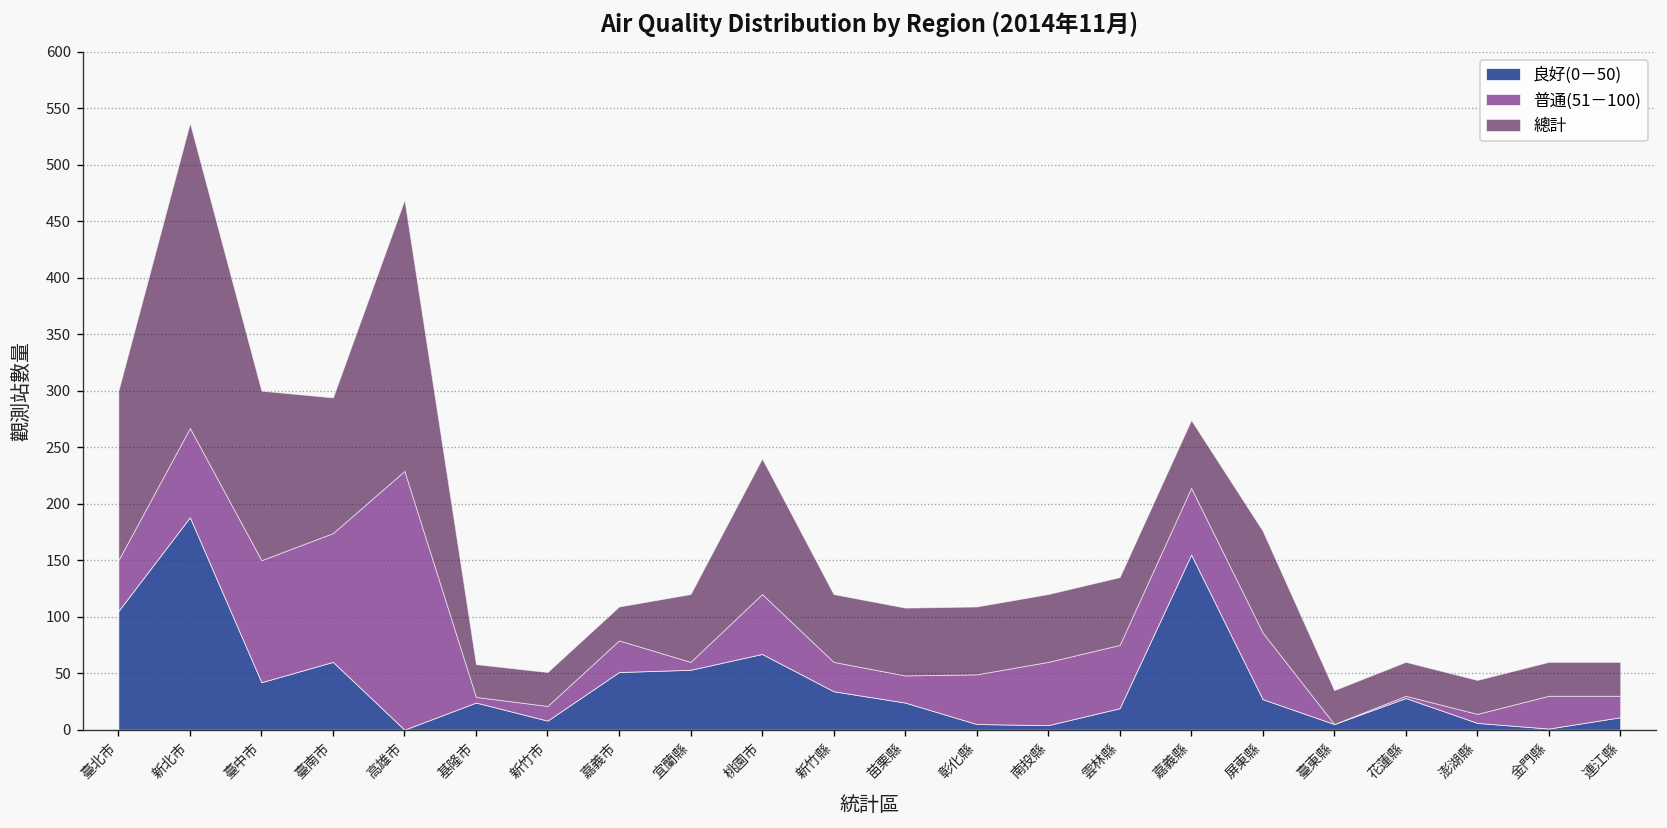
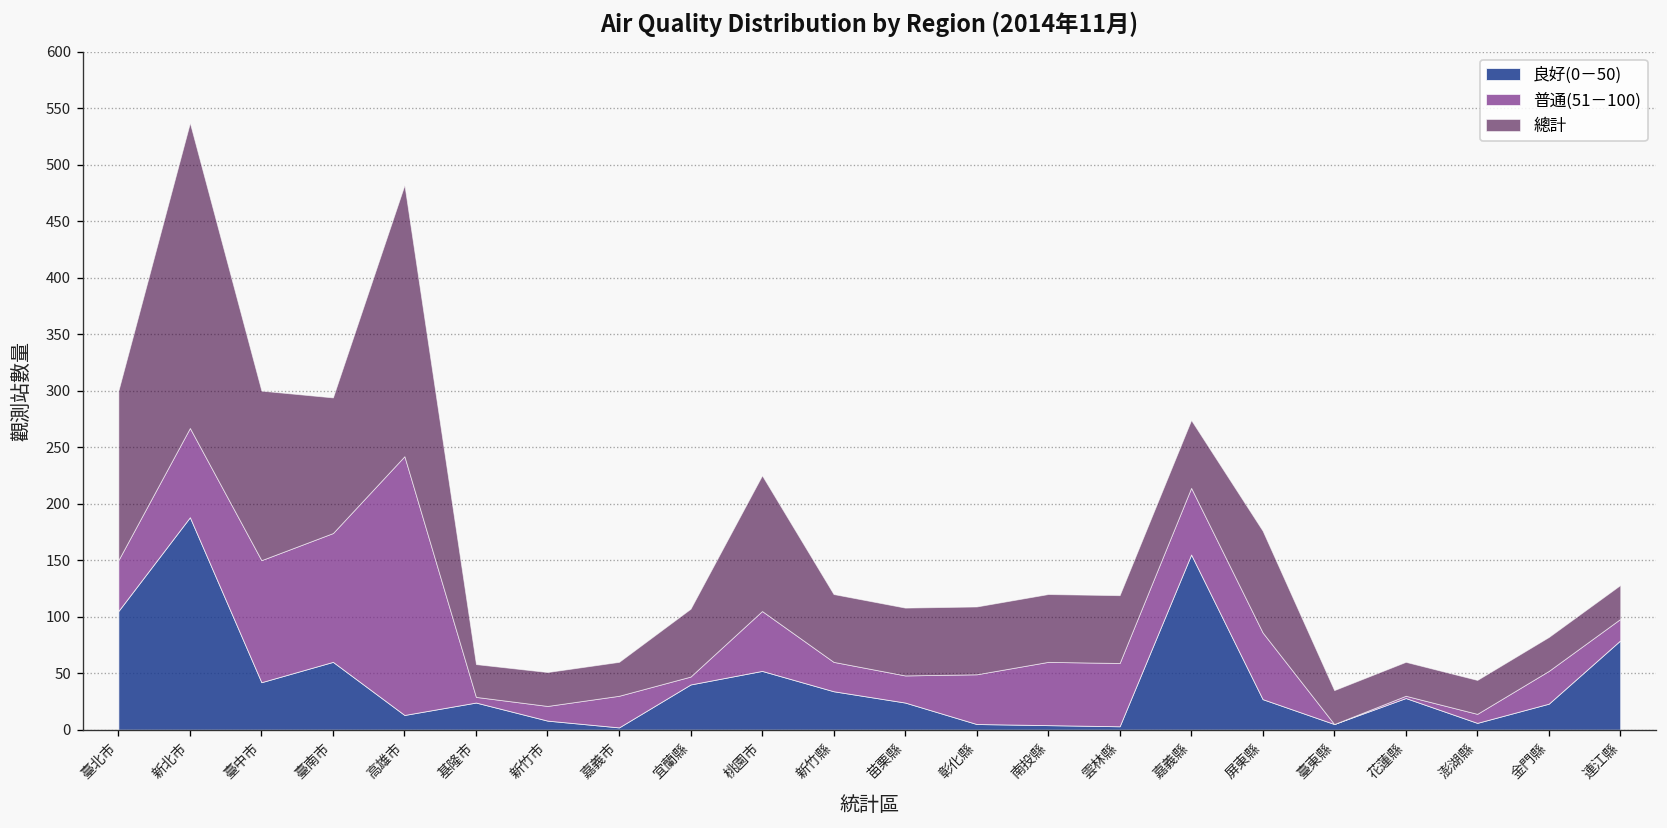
  {
    "良好(0－50)": {
      "臺北市": 110,
      "新北市": 190,
      "臺中市": 40,
      "臺南市": 60,
-     "高雄市": 0,
+     "高雄市": 10,
      "基隆市": 20,
      "新竹市": 10,
-     "嘉義市": 50,
-     "宜蘭縣": 50,
-     "桃園市": 70,
+     "嘉義市": 0,
+     "宜蘭縣": 40,
+     "桃園市": 50,
      "新竹縣": 30,
      "苗栗縣": 20,
      "彰化縣": 10,
      "南投縣": 0,
-     "雲林縣": 20,
+     "雲林縣": 0,
      "嘉義縣": 160,
      "屏東縣": 30,
      "澎湖縣": 10,
-     "金門縣": 0,
-     "連江縣": 10
+     "金門縣": 20,
+     "連江縣": 80
    }
  }
